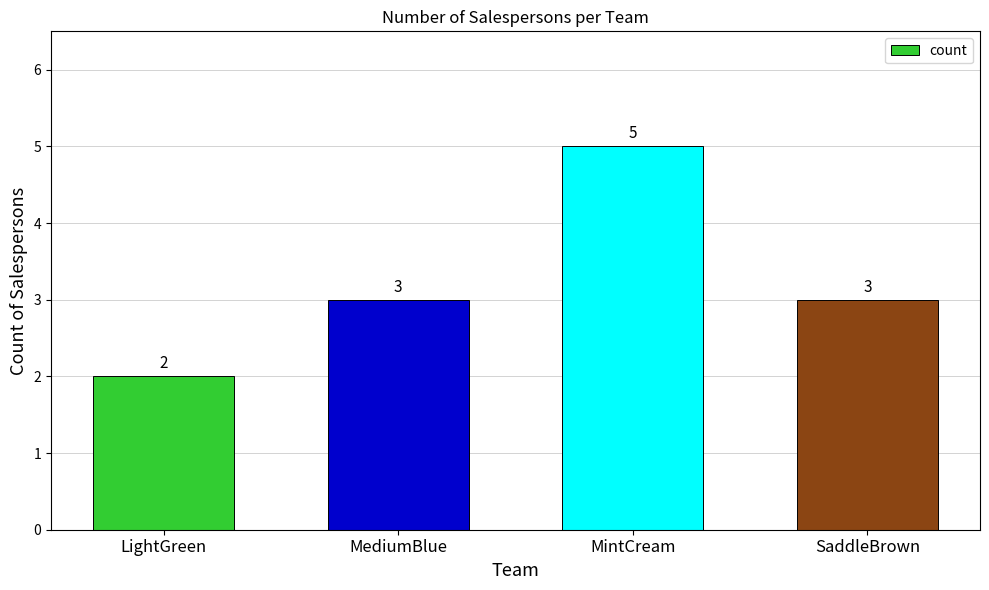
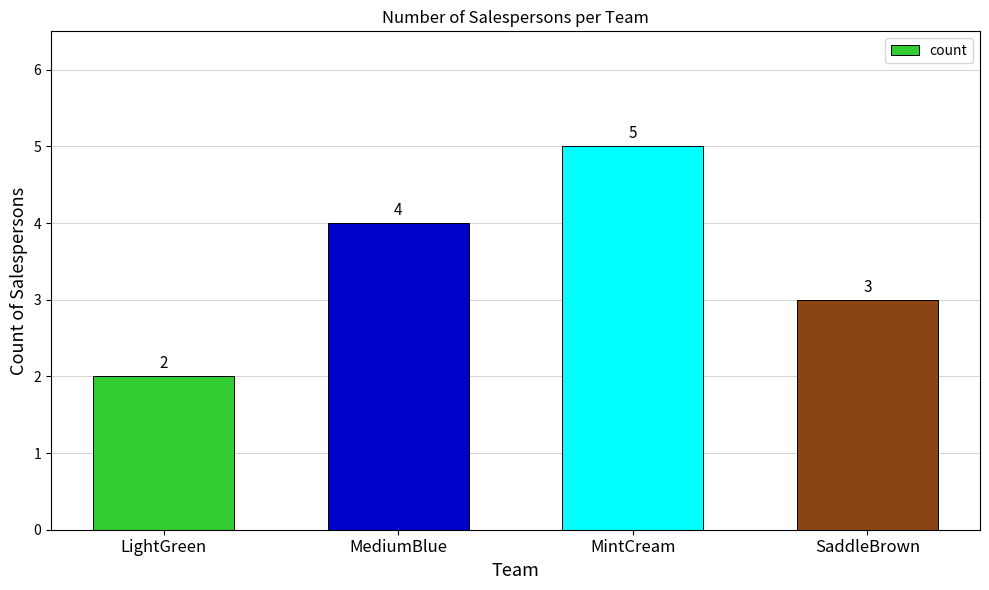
  {
    "LightGreen": 2,
-   "MediumBlue": 3,
+   "MediumBlue": 4,
    "MintCream": 5,
    "SaddleBrown": 3
  }
